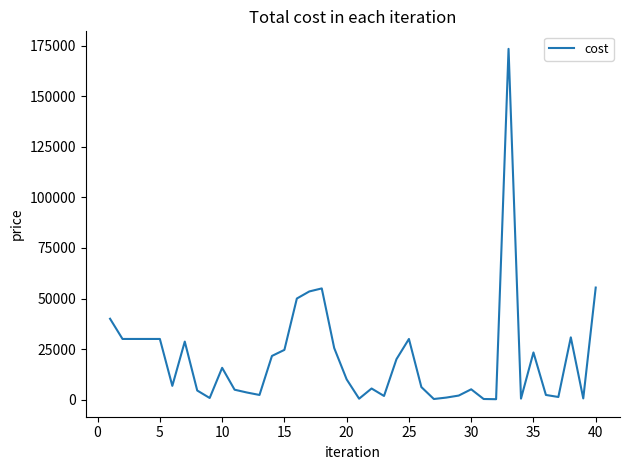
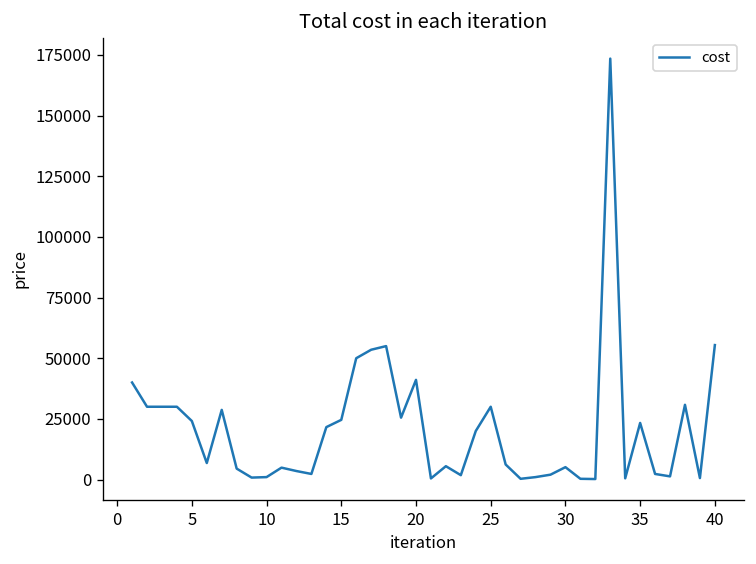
  {
-   "5": 30000,
-   "10": 16000,
+   "5": 24000,
+   "10": 1000,
    "15": 25000,
-   "20": 10000,
+   "20": 41000,
    "25": 30000,
    "30": 5000,
    "35": 23000,
    "40": 55000
  }
